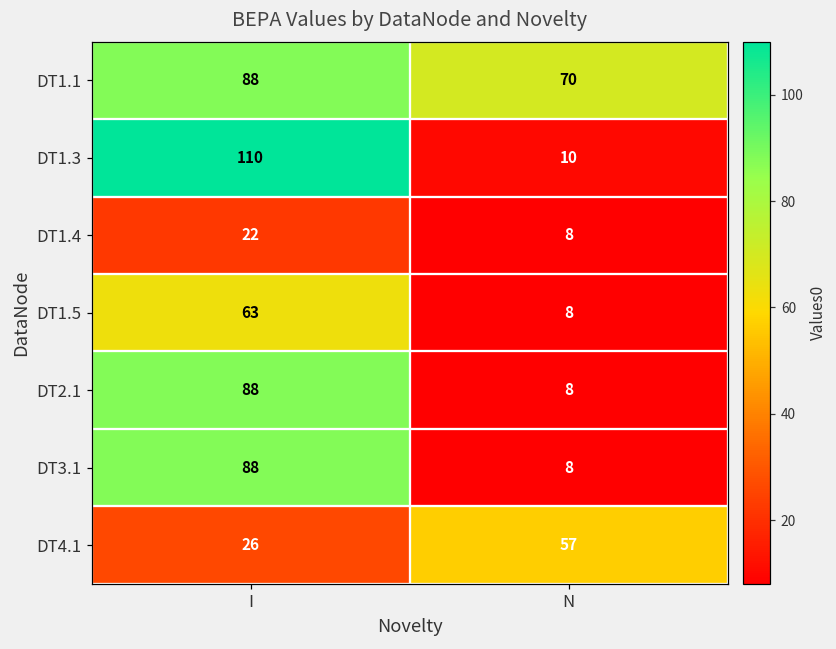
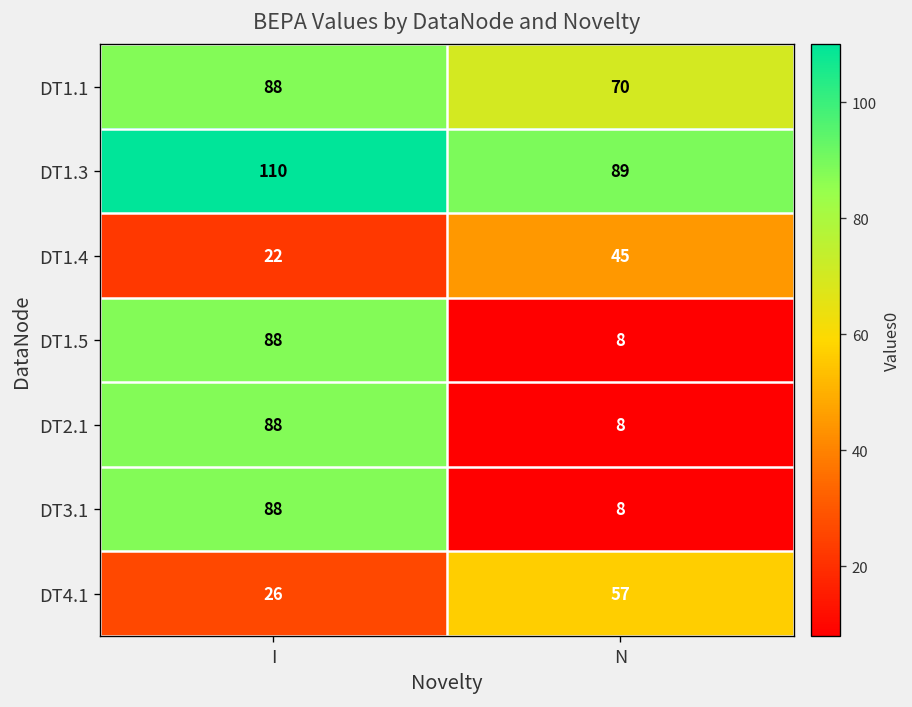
  {
    "DT1.1": {
      "I": 88,
      "N": 70
    },
    "DT1.3": {
      "I": 110,
-     "N": 10
+     "N": 89
    },
    "DT1.4": {
      "I": 22,
-     "N": 8
+     "N": 45
    },
    "DT1.5": {
-     "I": 63,
+     "I": 88,
      "N": 8
    },
    "DT2.1": {
      "I": 88,
      "N": 8
    },
    "DT3.1": {
      "I": 88,
      "N": 8
    },
    "DT4.1": {
      "I": 26,
      "N": 57
    }
  }
